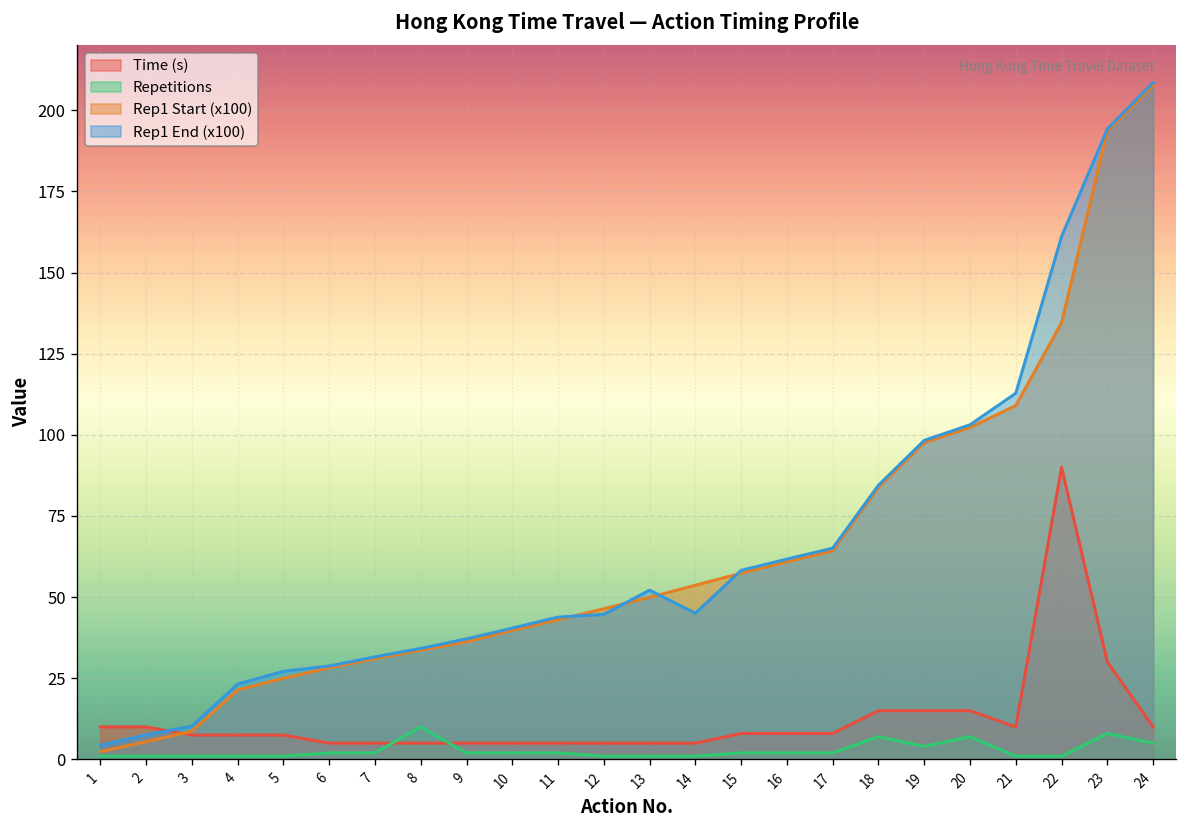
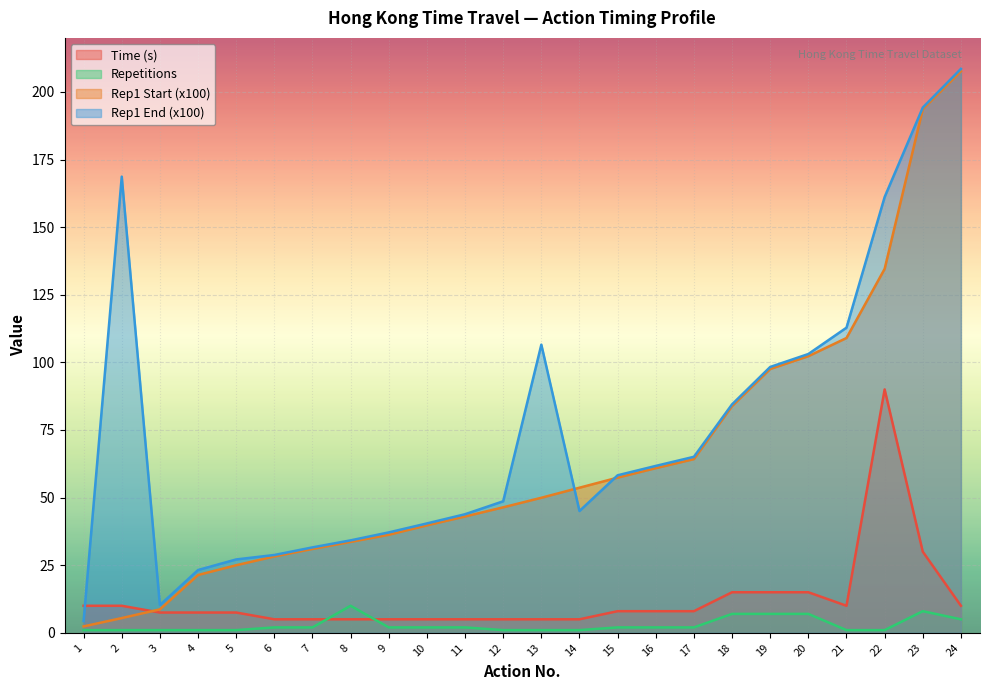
  {
    "Repetitions": {
      "1": 1,
      "2": 1,
      "3": 1,
      "4": 1,
      "5": 1,
      "6": 2,
      "7": 2,
      "8": 10,
      "9": 2,
      "10": 2,
      "11": 2,
      "12": 1,
      "13": 1,
      "14": 1,
      "15": 2,
      "16": 2,
      "17": 2,
      "18": 7,
-     "19": 4,
+     "19": 7,
      "20": 7,
      "21": 1,
      "22": 1,
      "23": 8,
      "24": 5
    },
    "Rep1 End (x100)": {
      "1": 4,
-     "2": 8,
+     "2": 169,
      "3": 10,
      "4": 23,
      "5": 27,
-     "12": 45,
-     "13": 52,
+     "12": 49,
+     "13": 107,
      "14": 45,
      "21": 113,
      "22": 161
    }
  }
